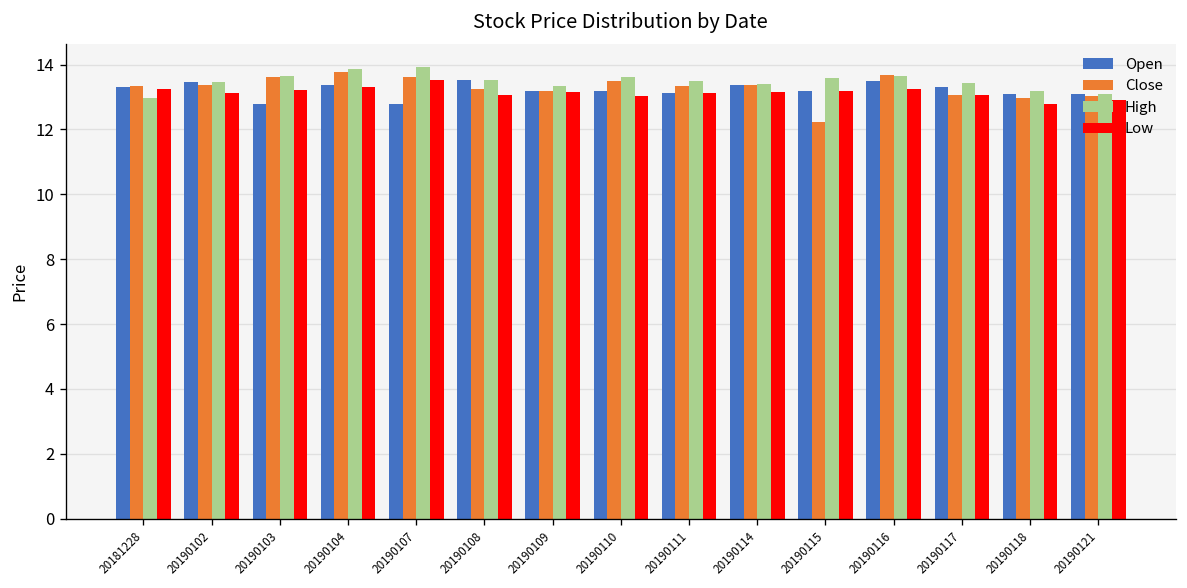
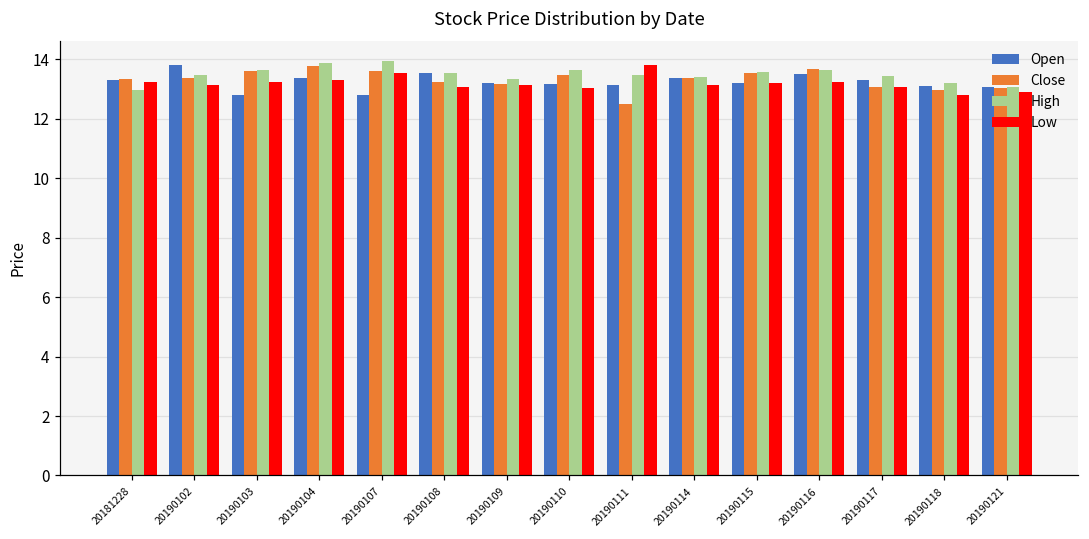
  {
    "Open": {
      "20181228": 13.3,
-     "20190102": 13.5,
+     "20190102": 13.8,
      "20190103": 12.8,
      "20190104": 13.4,
      "20190107": 12.8,
      "20190108": 13.5,
      "20190109": 13.2,
      "20190110": 13.2,
      "20190111": 13.1,
      "20190114": 13.4,
      "20190115": 13.2,
      "20190116": 13.5,
      "20190117": 13.3,
      "20190118": 13.1,
      "20190121": 13.1
    },
    "Close": {
      "20181228": 13.3,
      "20190102": 13.4,
      "20190103": 13.6,
      "20190104": 13.8,
      "20190107": 13.6,
      "20190108": 13.3,
      "20190109": 13.2,
      "20190110": 13.5,
-     "20190111": 13.3,
+     "20190111": 12.5,
      "20190114": 13.4,
-     "20190115": 12.2,
+     "20190115": 13.5,
      "20190116": 13.7,
      "20190117": 13.1,
      "20190118": 13.0,
      "20190121": 13.0
    },
    "High": {
      "20181228": 13.0,
      "20190102": 13.5,
      "20190103": 13.6,
      "20190104": 13.9,
      "20190107": 13.9,
      "20190108": 13.5,
      "20190109": 13.4,
      "20190110": 13.6,
      "20190111": 13.5,
      "20190114": 13.4,
      "20190115": 13.6,
      "20190116": 13.6,
      "20190117": 13.4,
      "20190118": 13.2,
      "20190121": 13.1
    },
    "Low": {
      "20181228": 13.3,
      "20190102": 13.1,
      "20190103": 13.2,
      "20190104": 13.3,
      "20190107": 13.5,
      "20190108": 13.1,
      "20190109": 13.1,
      "20190110": 13.0,
-     "20190111": 13.1,
+     "20190111": 13.8,
      "20190114": 13.1,
      "20190115": 13.2,
      "20190116": 13.2,
      "20190117": 13.1,
      "20190118": 12.8,
      "20190121": 12.9
    }
  }
